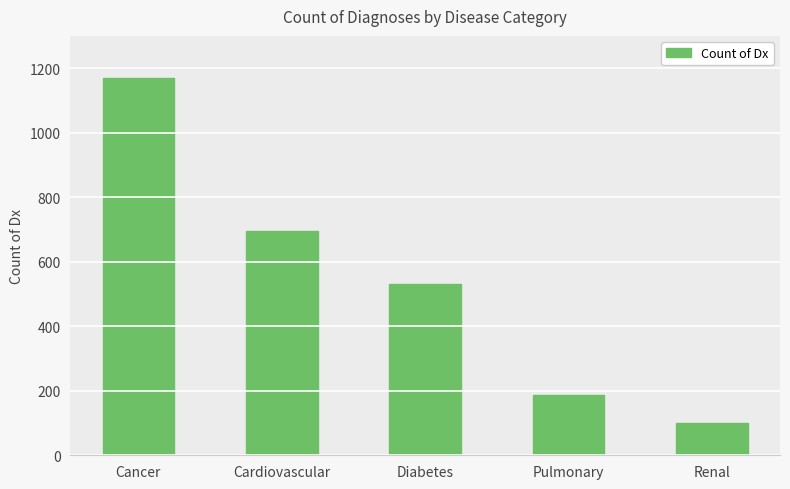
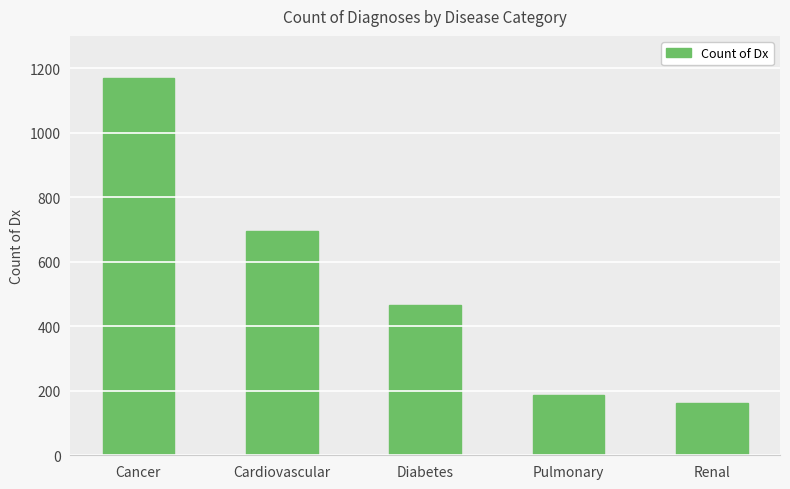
  {
    "Cancer": 1170,
    "Cardiovascular": 700,
-   "Diabetes": 530,
+   "Diabetes": 470,
    "Pulmonary": 190,
-   "Renal": 100
+   "Renal": 160
  }
